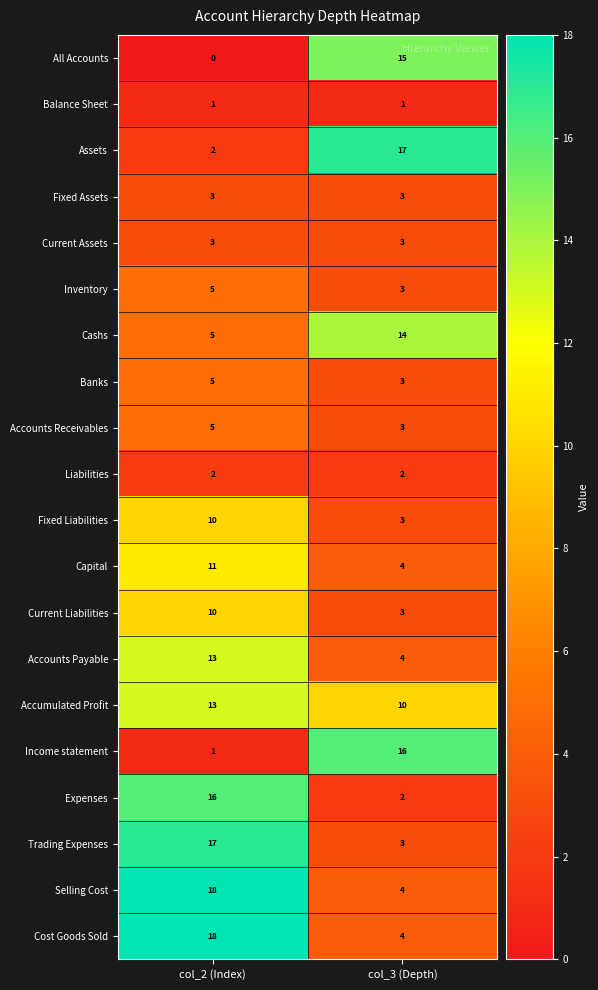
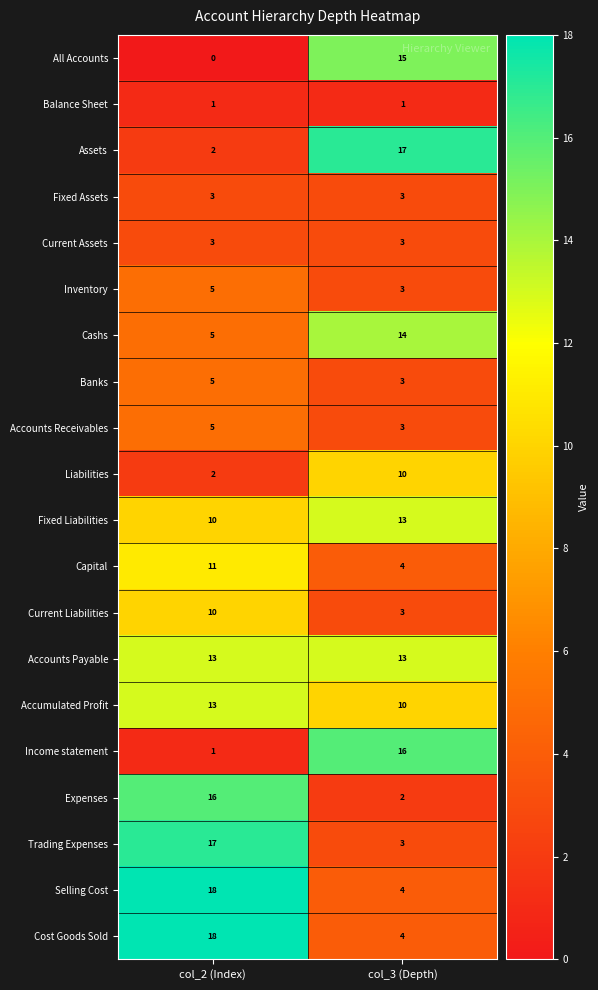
  {
    "All Accounts": {
      "col_2 (Index)": 0
    },
    "Balance Sheet": {
      "col_2 (Index)": 1,
      "col_3 (Depth)": 1
    },
    "Assets": {
      "col_2 (Index)": 2,
      "col_3 (Depth)": 17
    },
    "Fixed Assets": {
      "col_2 (Index)": 3,
      "col_3 (Depth)": 3
    },
    "Current Assets": {
      "col_2 (Index)": 3,
      "col_3 (Depth)": 3
    },
    "Inventory": {
      "col_2 (Index)": 5,
      "col_3 (Depth)": 3
    },
    "Cashs": {
      "col_2 (Index)": 5,
      "col_3 (Depth)": 14
    },
    "Banks": {
      "col_2 (Index)": 5,
      "col_3 (Depth)": 3
    },
    "Accounts Receivables": {
      "col_2 (Index)": 5,
      "col_3 (Depth)": 3
    },
    "Liabilities": {
      "col_2 (Index)": 2,
-     "col_3 (Depth)": 2
+     "col_3 (Depth)": 10
    },
    "Fixed Liabilities": {
      "col_2 (Index)": 10,
-     "col_3 (Depth)": 3
+     "col_3 (Depth)": 13
    },
    "Capital": {
      "col_2 (Index)": 11,
      "col_3 (Depth)": 4
    },
    "Current Liabilities": {
      "col_2 (Index)": 10,
      "col_3 (Depth)": 3
    },
    "Accounts Payable": {
      "col_2 (Index)": 13,
-     "col_3 (Depth)": 4
+     "col_3 (Depth)": 13
    },
    "Accumulated Profit": {
      "col_2 (Index)": 13,
      "col_3 (Depth)": 10
    },
    "Income statement": {
      "col_2 (Index)": 1,
      "col_3 (Depth)": 16
    },
    "Expenses": {
      "col_2 (Index)": 16,
      "col_3 (Depth)": 2
    },
    "Trading Expenses": {
      "col_2 (Index)": 17,
      "col_3 (Depth)": 3
    },
    "Selling Cost": {
      "col_2 (Index)": 18,
      "col_3 (Depth)": 4
    },
    "Cost Goods Sold": {
      "col_2 (Index)": 18,
      "col_3 (Depth)": 4
    }
  }
